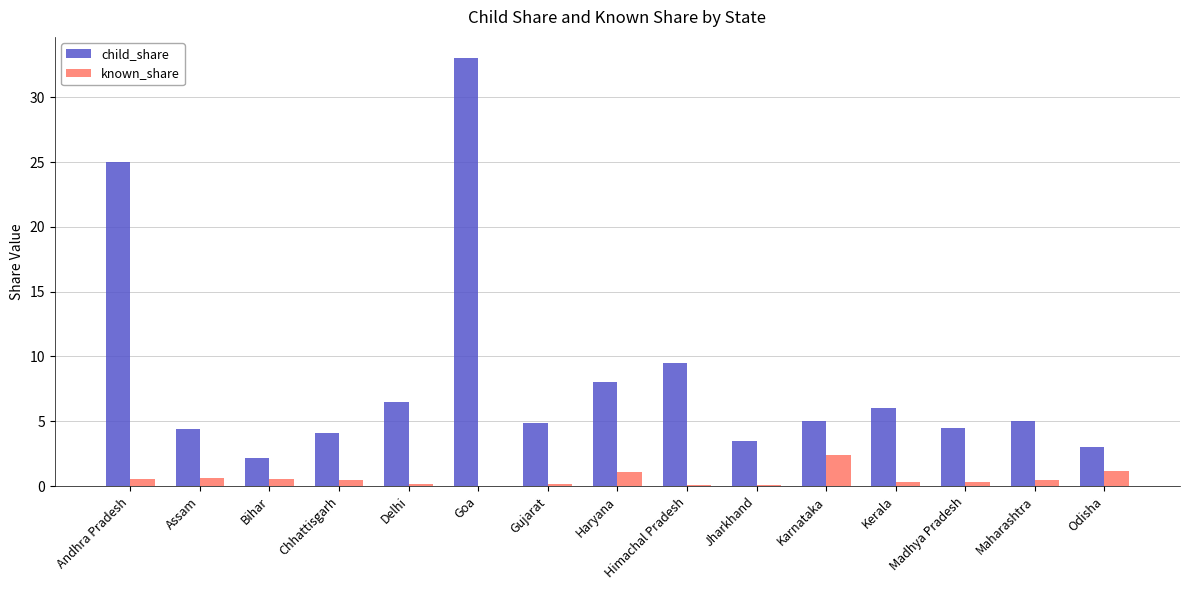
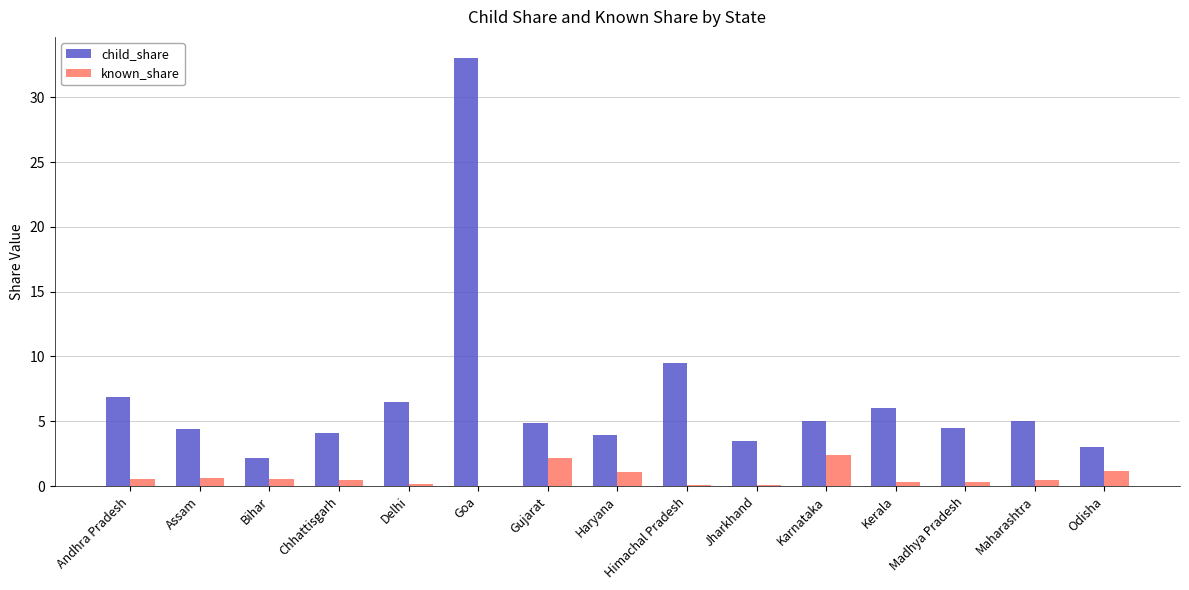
  {
    "child_share": {
-     "Andhra Pradesh": 25.0,
+     "Andhra Pradesh": 6.9,
      "Assam": 4.4,
      "Bihar": 2.2,
      "Chhattisgarh": 4.1,
      "Delhi": 6.5,
      "Goa": 33.0,
      "Gujarat": 4.9,
-     "Haryana": 8.0,
+     "Haryana": 3.9,
      "Himachal Pradesh": 9.5,
      "Jharkhand": 3.5,
      "Karnataka": 5.0,
      "Kerala": 6.0,
      "Madhya Pradesh": 4.5,
      "Maharashtra": 5.0,
      "Odisha": 3.0
    },
    "known_share": {
      "Andhra Pradesh": 0.6,
      "Assam": 0.7,
      "Bihar": 0.6,
      "Chhattisgarh": 0.5,
-     "Gujarat": 0.2,
+     "Gujarat": 2.2,
      "Haryana": 1.1,
      "Karnataka": 2.4,
      "Kerala": 0.4,
      "Madhya Pradesh": 0.3,
      "Maharashtra": 0.5,
      "Odisha": 1.2
    }
  }
